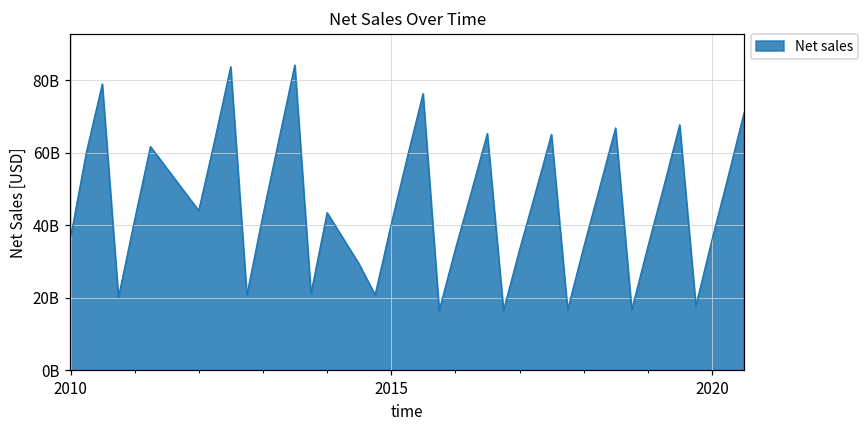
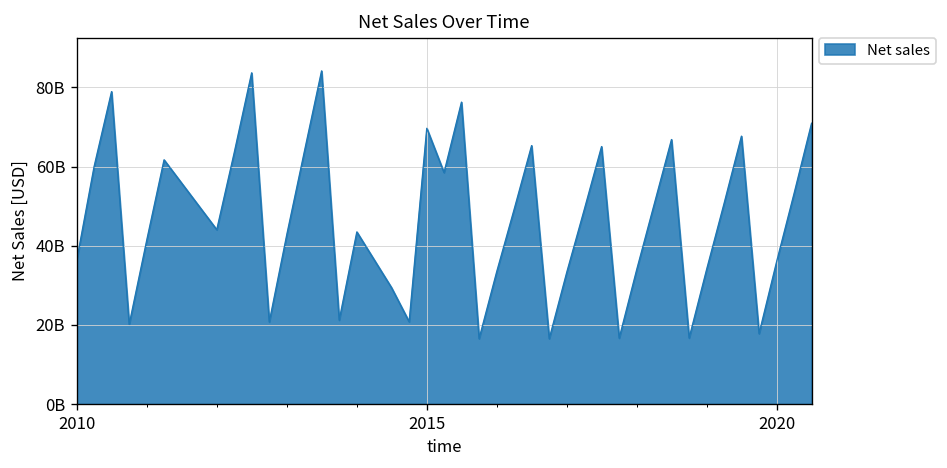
  {
    "2010": 37000000000,
-   "2015": 40000000000,
+   "2015": 70000000000,
    "2020": 36000000000
  }
